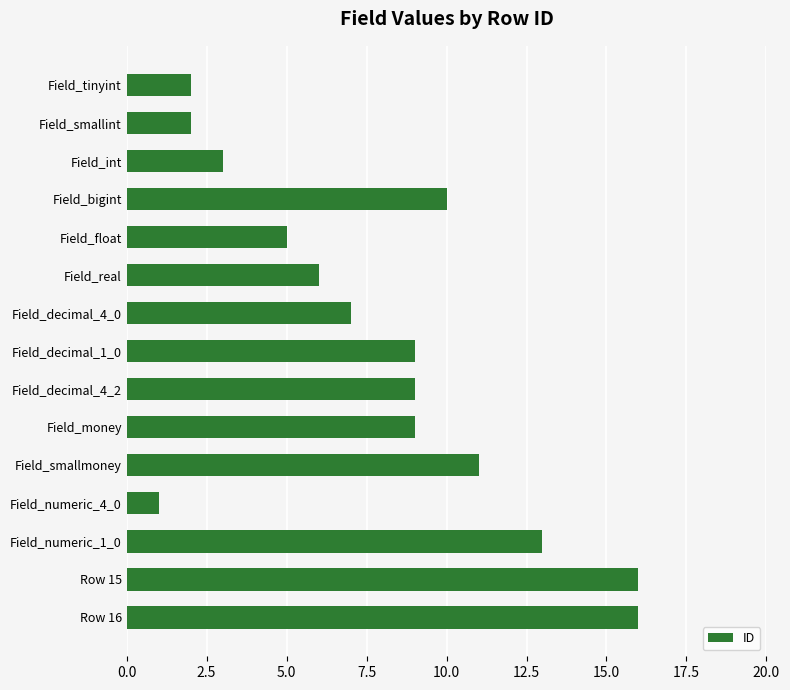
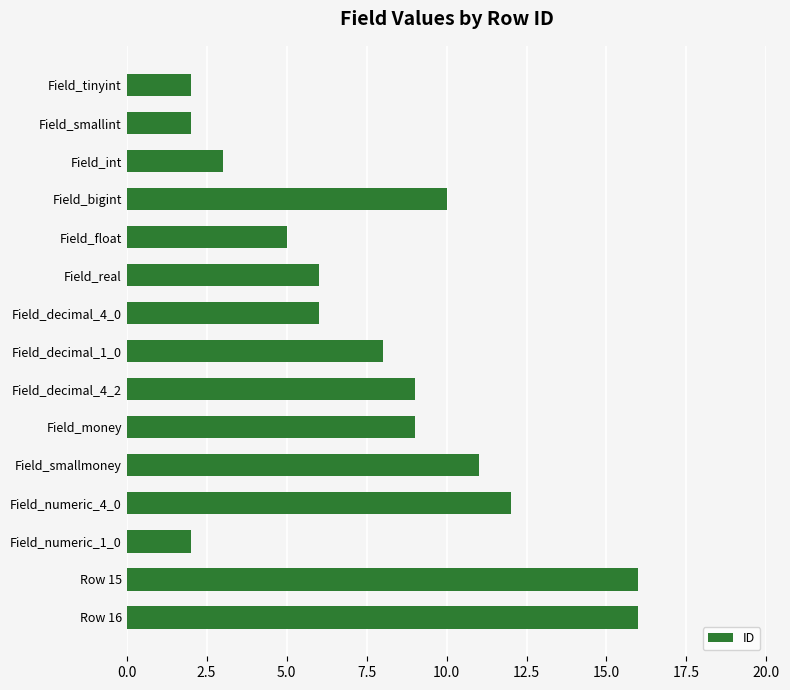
  {
    "Field_tinyint": 2,
    "Field_smallint": 2,
    "Field_int": 3,
    "Field_bigint": 10,
    "Field_float": 5,
    "Field_real": 6,
-   "Field_decimal_4_0": 7,
-   "Field_decimal_1_0": 9,
+   "Field_decimal_4_0": 6,
+   "Field_decimal_1_0": 8,
    "Field_decimal_4_2": 9,
    "Field_money": 9,
    "Field_smallmoney": 11,
-   "Field_numeric_4_0": 1,
-   "Field_numeric_1_0": 13,
+   "Field_numeric_4_0": 12,
+   "Field_numeric_1_0": 2,
    "Row 15": 16,
    "Row 16": 16
  }
